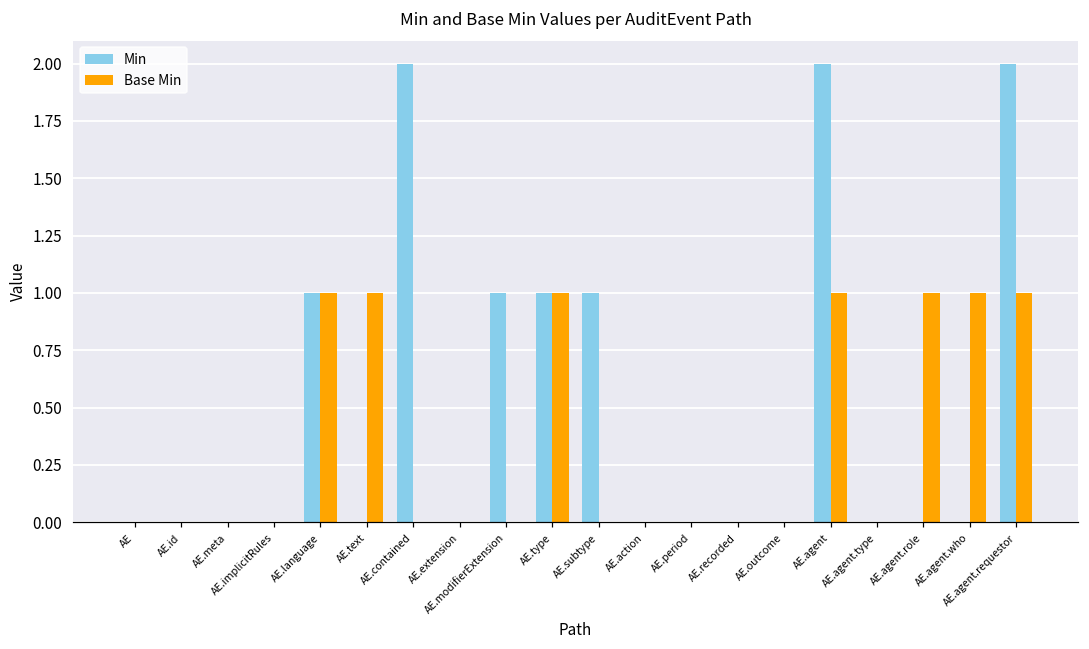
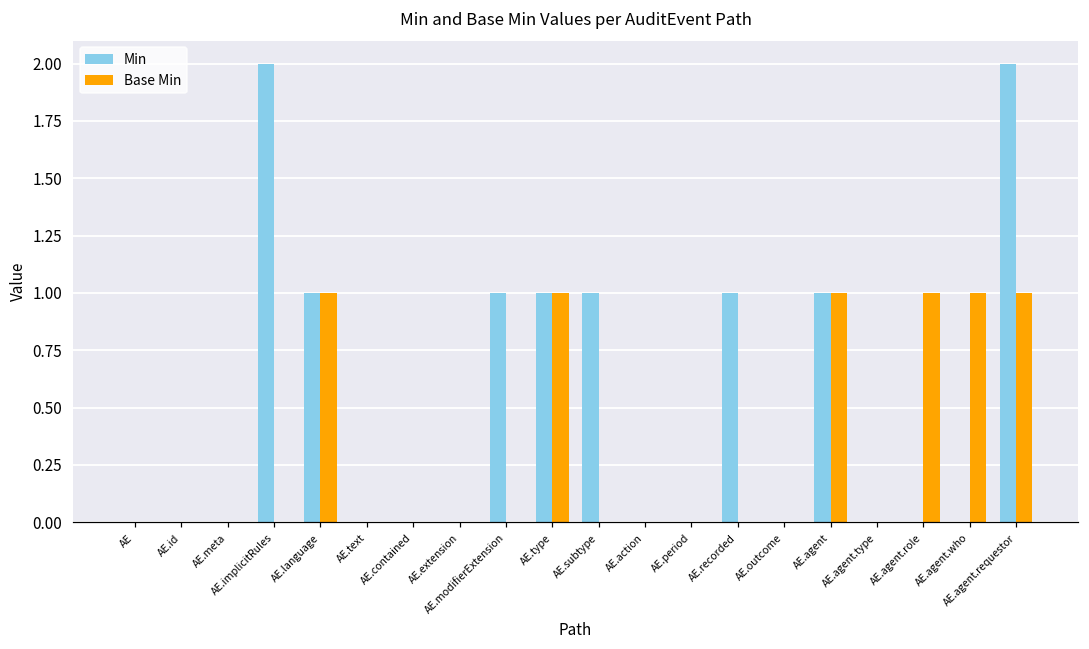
  {
    "Min": {
      "AE": 0,
      "AE.id": 0,
      "AE.meta": 0,
-     "AE.implicitRules": 0,
+     "AE.implicitRules": 2,
      "AE.language": 1,
      "AE.text": 0,
-     "AE.contained": 2,
+     "AE.contained": 0,
      "AE.extension": 0,
      "AE.modifierExtension": 1,
      "AE.type": 1,
      "AE.subtype": 1,
      "AE.action": 0,
      "AE.period": 0,
-     "AE.recorded": 0,
+     "AE.recorded": 1,
      "AE.outcome": 0,
-     "AE.agent": 2,
+     "AE.agent": 1,
      "AE.agent.type": 0,
      "AE.agent.role": 0,
      "AE.agent.who": 0,
      "AE.agent.requestor": 2
    },
    "Base Min": {
      "AE": 0,
      "AE.id": 0,
      "AE.meta": 0,
      "AE.implicitRules": 0,
      "AE.language": 1,
-     "AE.text": 1,
+     "AE.text": 0,
      "AE.contained": 0,
      "AE.extension": 0,
      "AE.modifierExtension": 0,
      "AE.type": 1,
      "AE.subtype": 0,
      "AE.action": 0,
      "AE.period": 0,
      "AE.recorded": 0,
      "AE.outcome": 0,
      "AE.agent": 1,
      "AE.agent.type": 0,
      "AE.agent.role": 1,
      "AE.agent.who": 1,
      "AE.agent.requestor": 1
    }
  }
